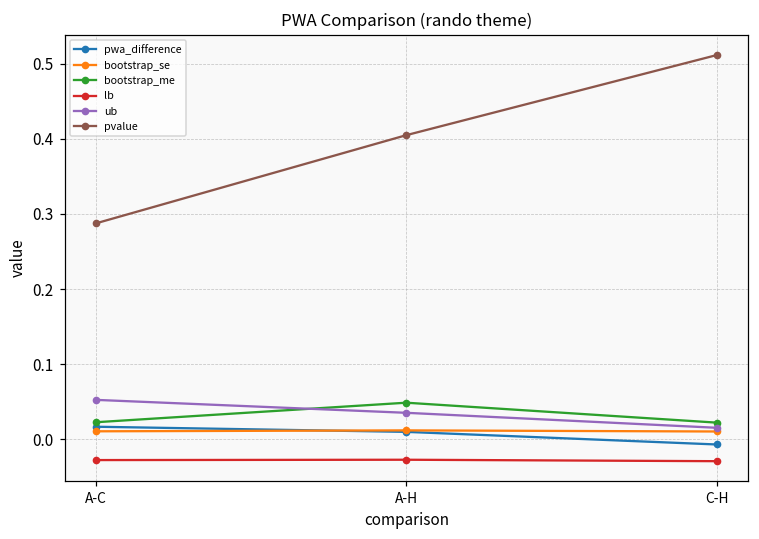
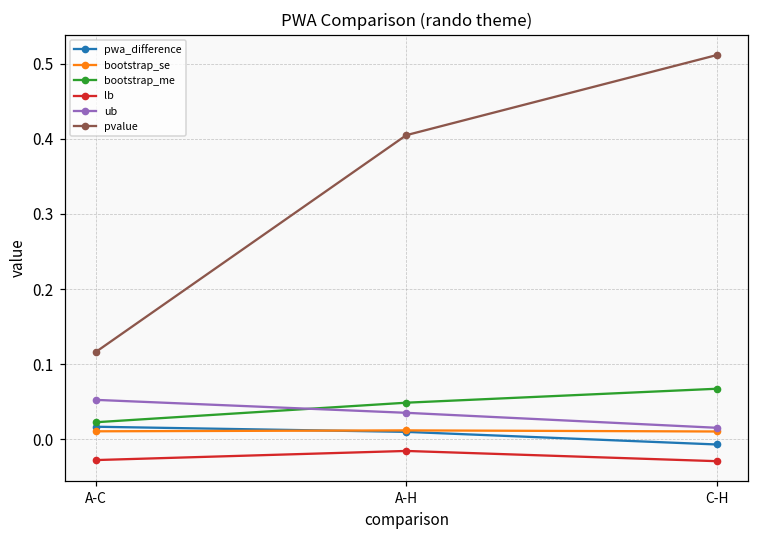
  {
    "pwa_difference": {
      "A-C": 0.02,
      "C-H": -0.01
    },
    "bootstrap_se": {
      "A-C": 0.01,
      "C-H": 0.01
    },
    "bootstrap_me": {
      "A-C": 0.02,
      "A-H": 0.05,
-     "C-H": 0.02
+     "C-H": 0.07
    },
    "lb": {
      "A-C": -0.03,
-     "A-H": -0.03,
+     "A-H": -0.02,
      "C-H": -0.03
    },
    "ub": {
      "A-C": 0.05,
      "A-H": 0.04,
      "C-H": 0.02
    },
    "pvalue": {
-     "A-C": 0.29,
+     "A-C": 0.12,
      "A-H": 0.40,
      "C-H": 0.51
    }
  }
